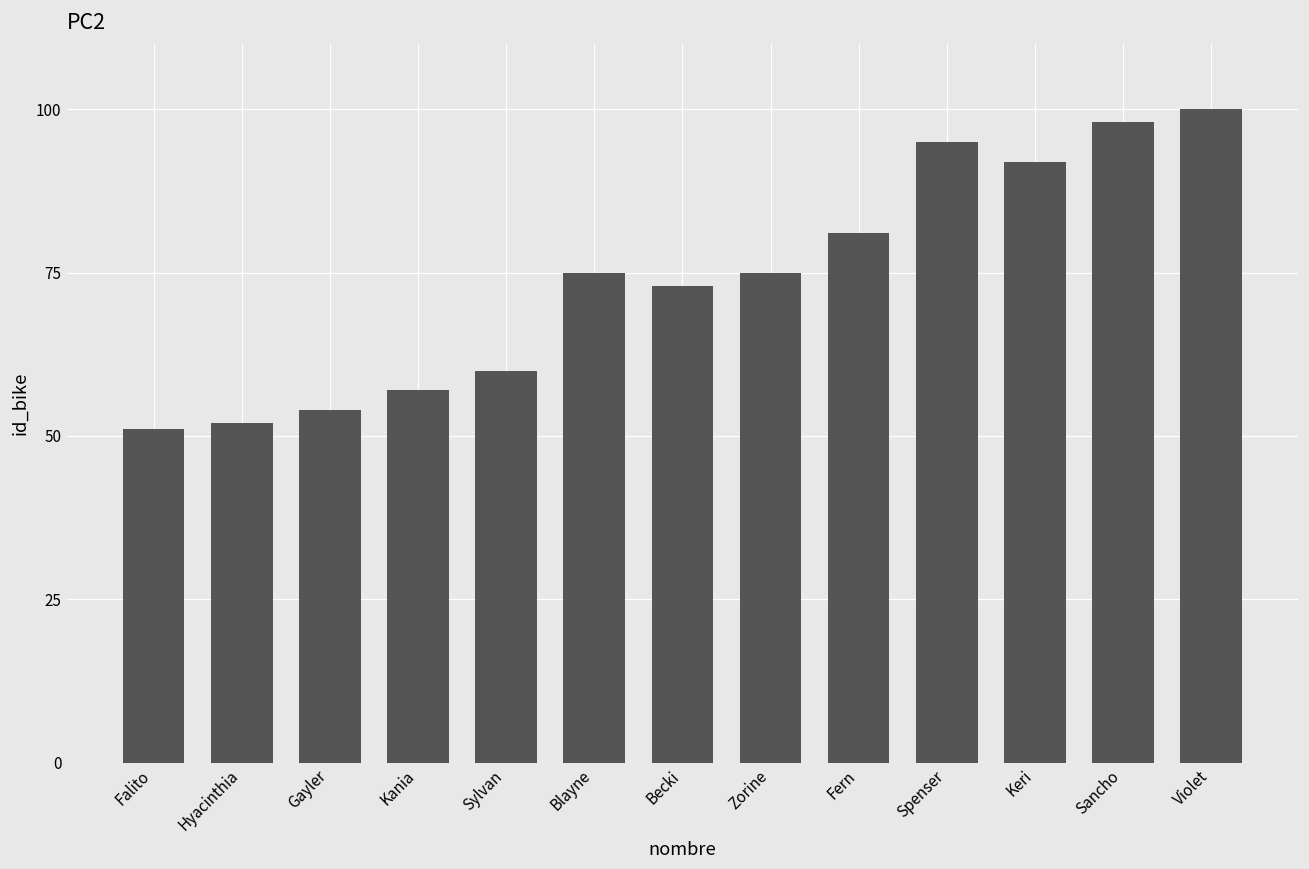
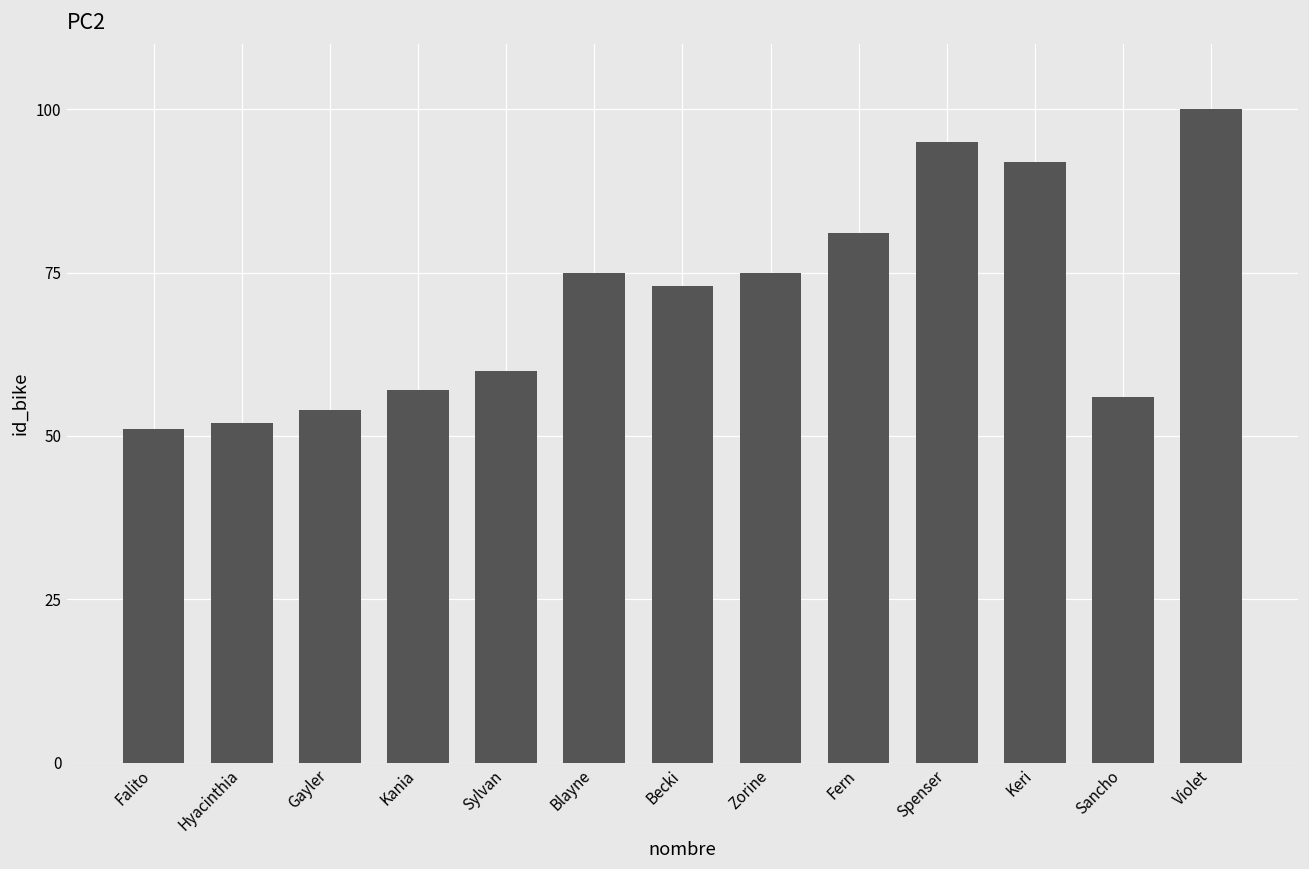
  {
    "Falito": 51,
    "Hyacinthia": 52,
    "Gayler": 54,
    "Kania": 57,
    "Sylvan": 60,
    "Blayne": 75,
    "Becki": 73,
    "Zorine": 75,
    "Fern": 81,
    "Spenser": 95,
    "Keri": 92,
-   "Sancho": 98,
+   "Sancho": 56,
    "Violet": 100
  }
